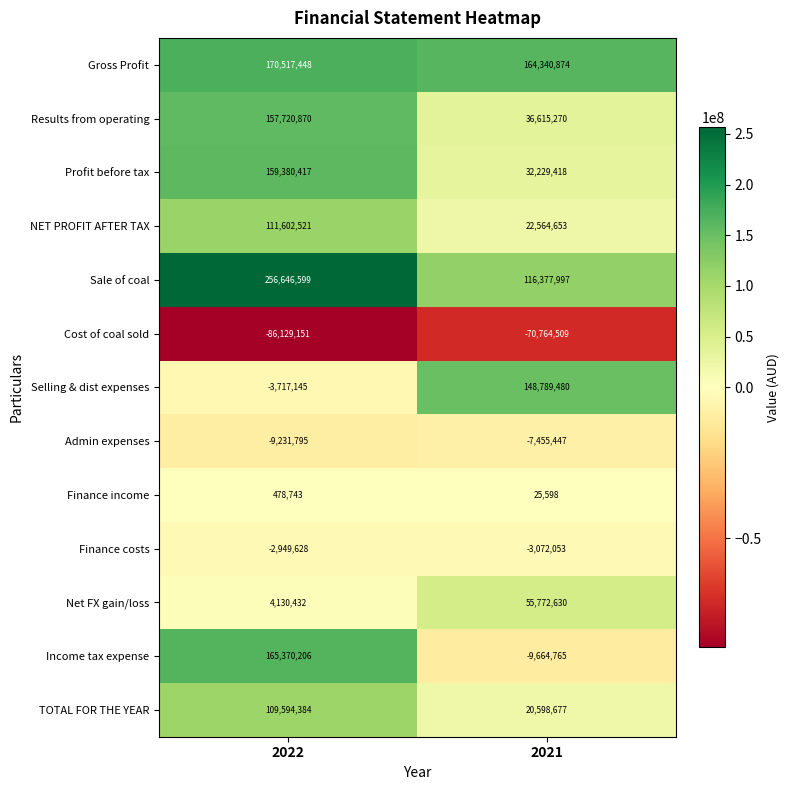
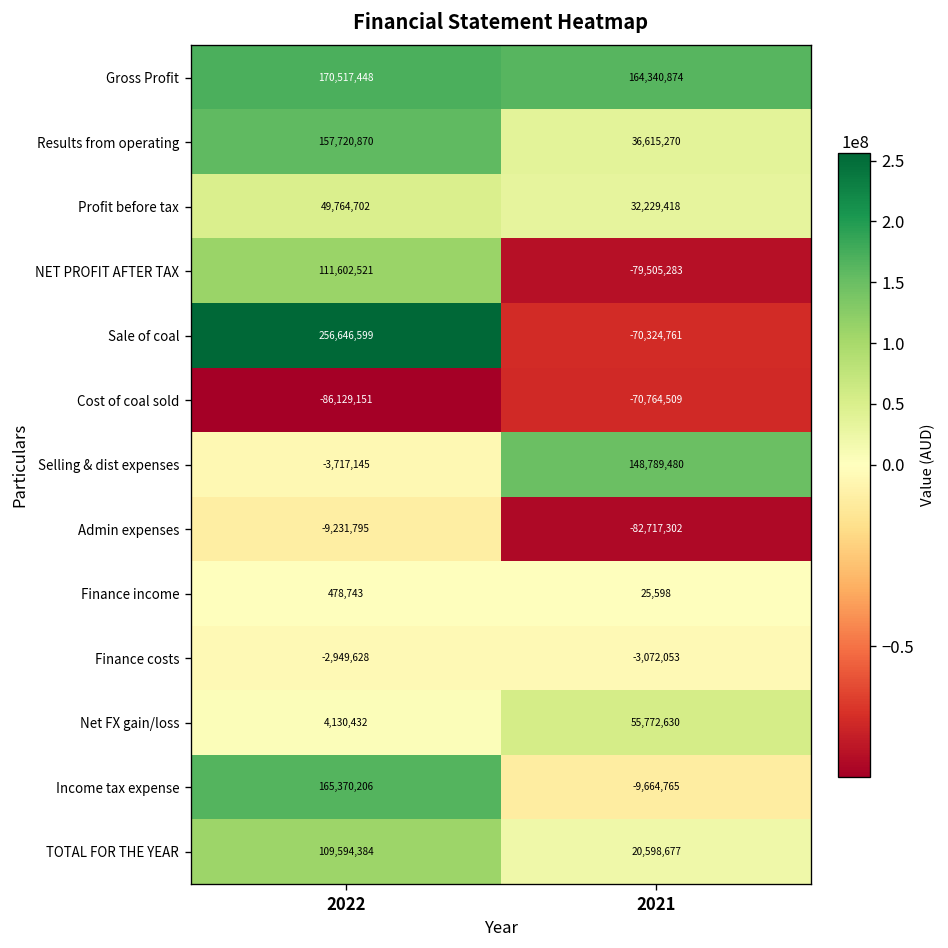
  {
    "Gross Profit": {
      "2022": "170,517,448",
      "2021": "164,340,874"
    },
    "Results from operating": {
      "2022": "157,720,870",
      "2021": "36,615,270"
    },
    "Profit before tax": {
-     "2022": "159,380,417",
+     "2022": "49,764,702",
      "2021": "32,229,418"
    },
    "NET PROFIT AFTER TAX": {
      "2022": "111,602,521",
-     "2021": "22,564,653"
+     "2021": "-79,505,283"
    },
    "Sale of coal": {
      "2022": "256,646,599",
-     "2021": "116,377,997"
+     "2021": "-70,324,761"
    },
    "Cost of coal sold": {
      "2022": "-86,129,151",
      "2021": "-70,764,509"
    },
    "Selling & dist expenses": {
      "2022": "-3,717,145",
      "2021": "148,789,480"
    },
    "Admin expenses": {
      "2022": "-9,231,795",
-     "2021": "-7,455,447"
+     "2021": "-82,717,302"
    },
    "Finance income": {
      "2022": "478,743",
      "2021": "25,598"
    },
    "Finance costs": {
      "2022": "-2,949,628",
      "2021": "-3,072,053"
    },
    "Net FX gain/loss": {
      "2022": "4,130,432",
      "2021": "55,772,630"
    },
    "Income tax expense": {
      "2022": "165,370,206",
      "2021": "-9,664,765"
    },
    "TOTAL FOR THE YEAR": {
      "2022": "109,594,384",
      "2021": "20,598,677"
    }
  }
